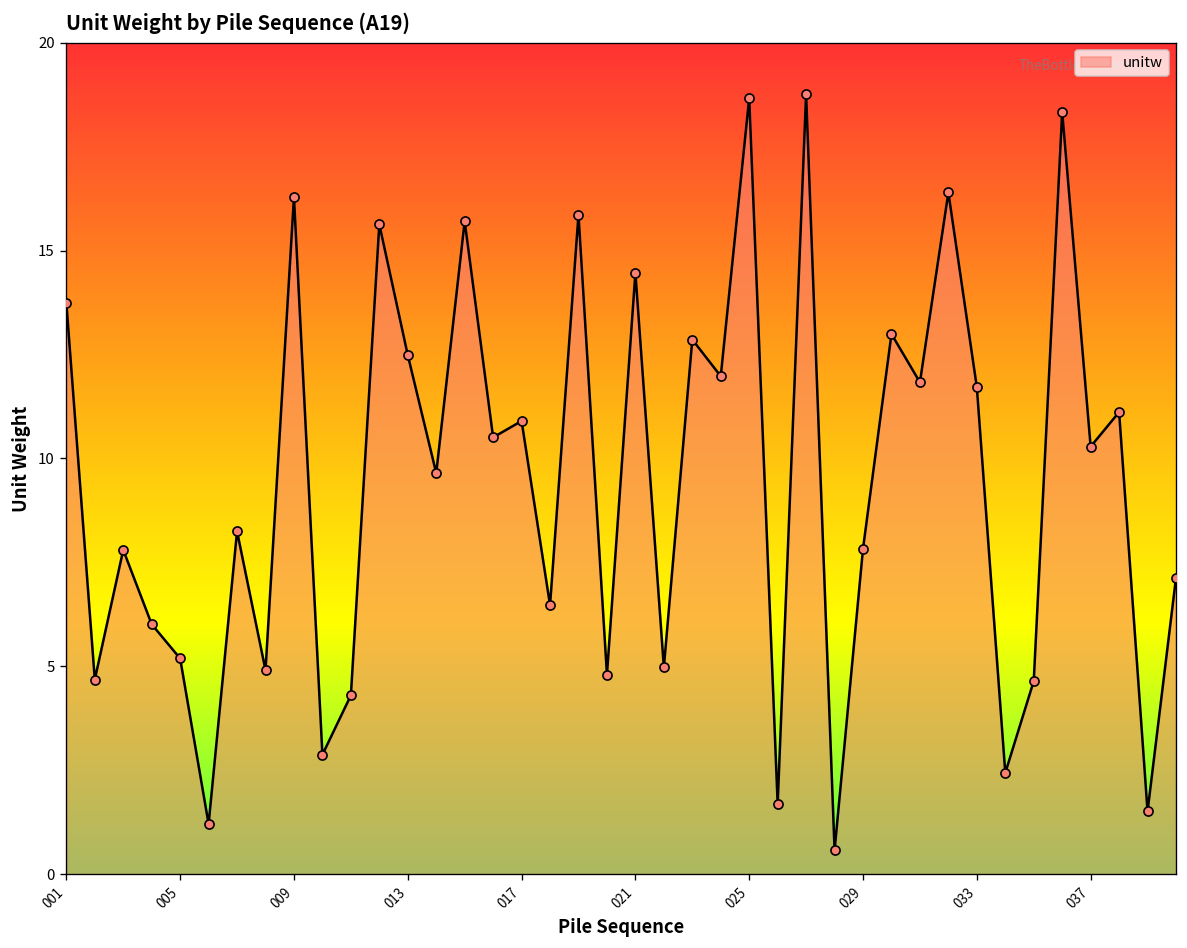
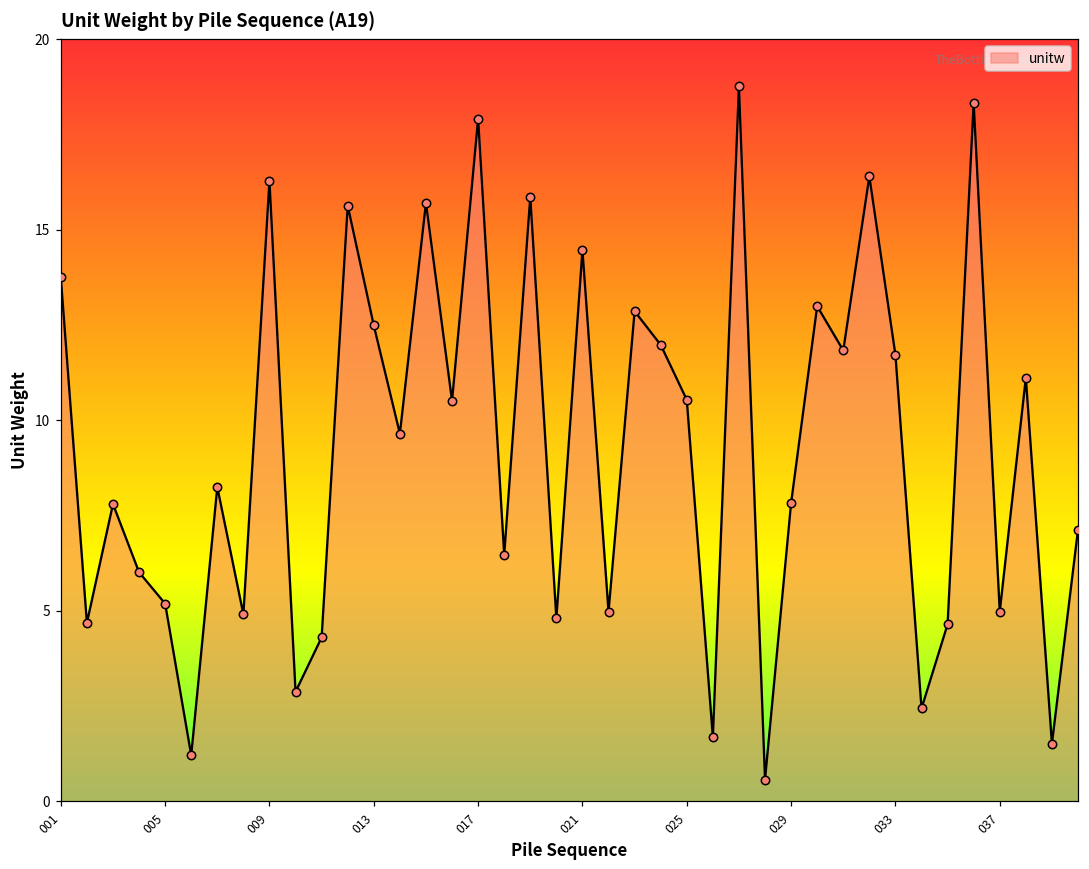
  {
    "001": 13.7,
    "005": 5.2,
    "009": 16.3,
    "013": 12.5,
-   "017": 10.9,
+   "017": 17.9,
    "021": 14.5,
-   "025": 18.7,
+   "025": 10.5,
    "029": 7.8,
    "033": 11.7,
-   "037": 10.3
+   "037": 5.0
  }
